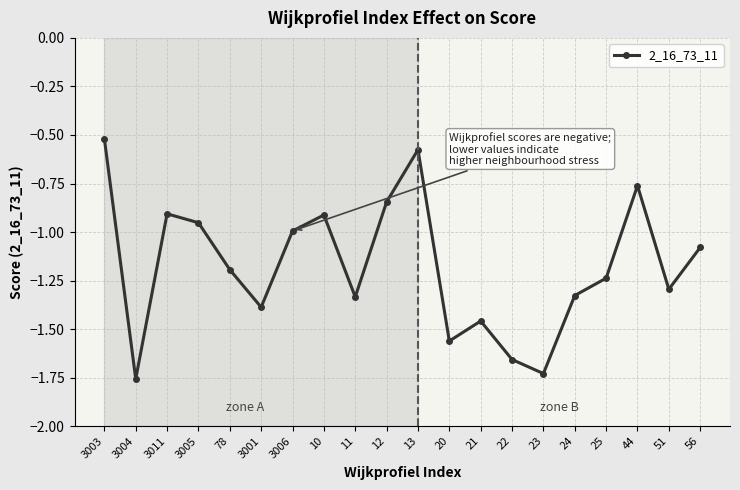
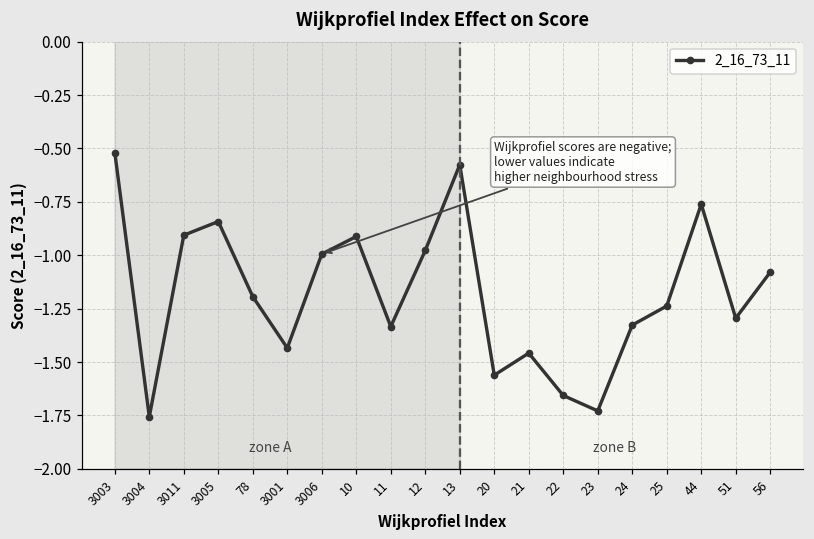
  {
    "3003": -0.52,
    "3004": -1.76,
    "3011": -0.91,
-   "3005": -0.95,
+   "3005": -0.84,
    "78": -1.19,
-   "3001": -1.39,
+   "3001": -1.43,
    "3006": -0.99,
    "10": -0.91,
    "11": -1.33,
-   "12": -0.85,
+   "12": -0.98,
    "13": -0.58,
    "20": -1.56,
    "21": -1.46,
    "22": -1.66,
    "23": -1.73,
    "24": -1.33,
    "25": -1.24,
    "44": -0.76,
    "51": -1.29,
    "56": -1.08
  }
